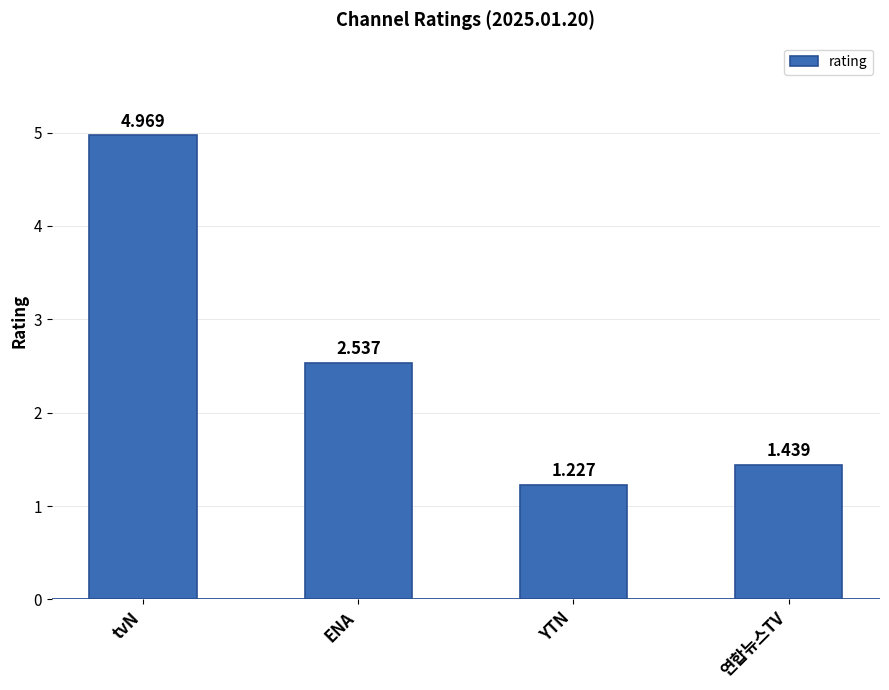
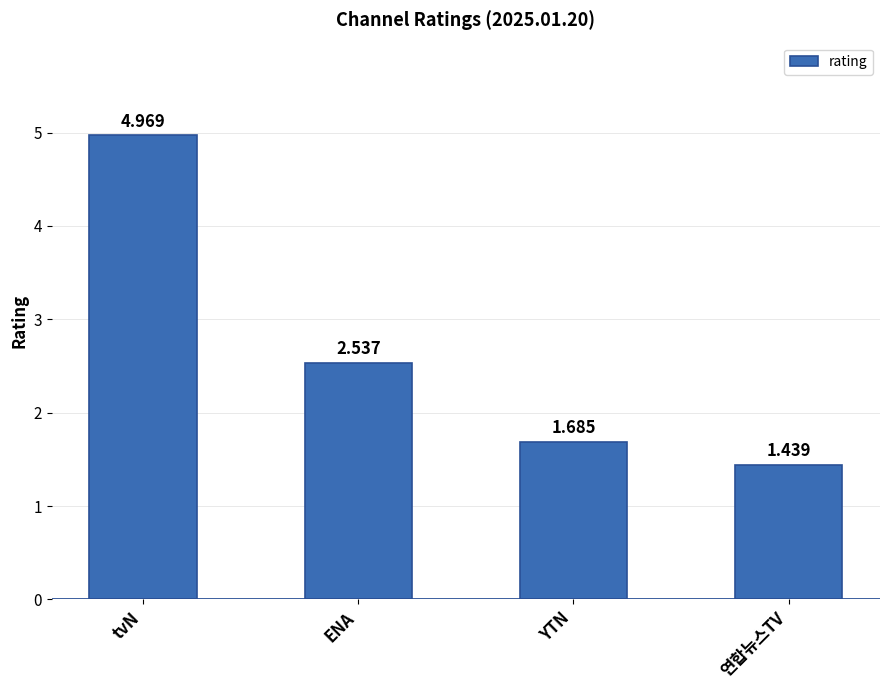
  {
    "tvN": 4.969,
    "ENA": 2.537,
-   "YTN": 1.227,
+   "YTN": 1.685,
    "연합뉴스TV": 1.439
  }
